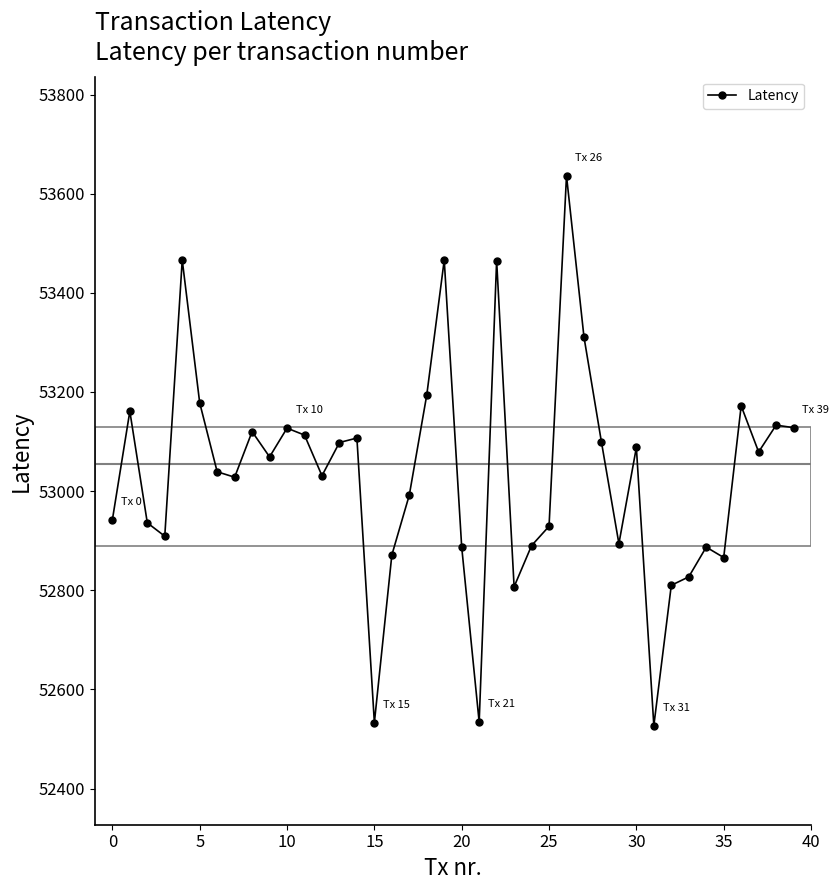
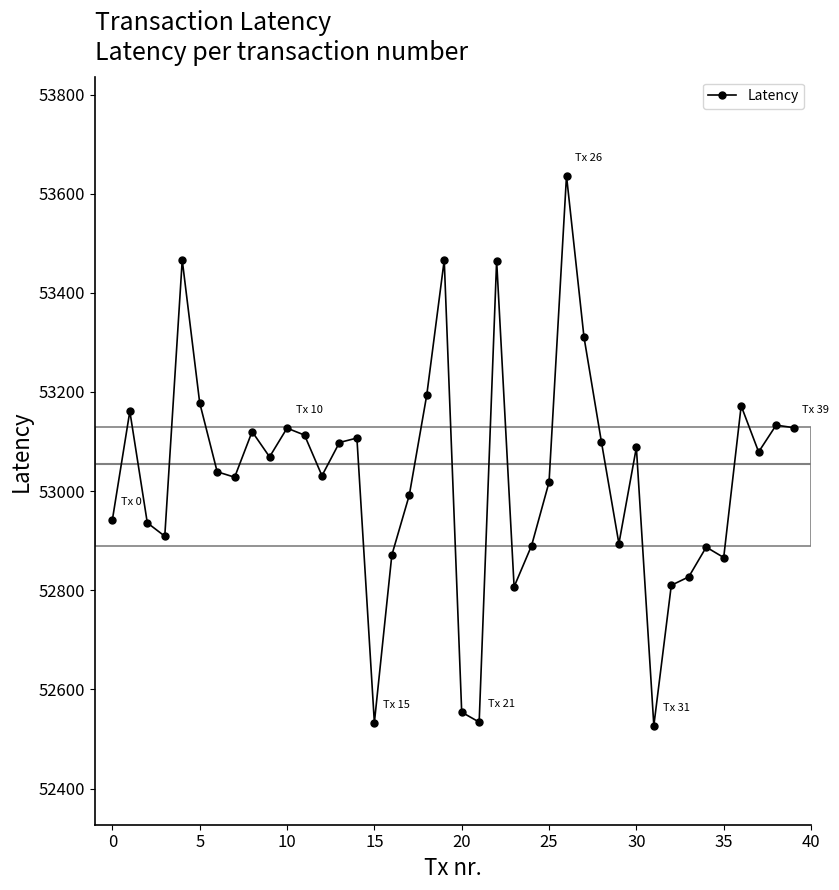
  {
    "5": 53180,
-   "20": 52890,
-   "25": 52930,
+   "20": 52550,
+   "25": 53020,
    "30": 53090,
    "35": 52870
  }
